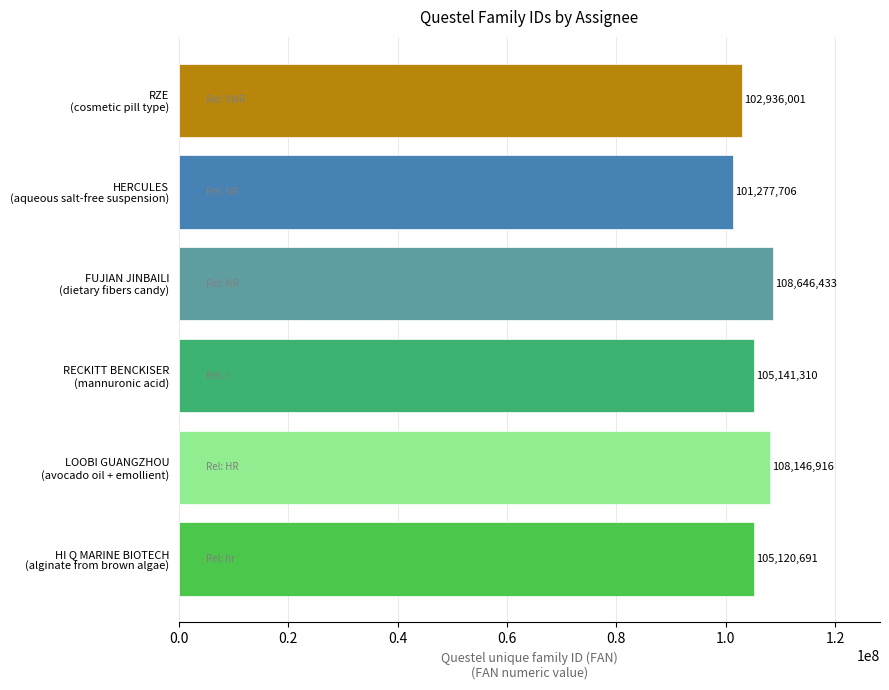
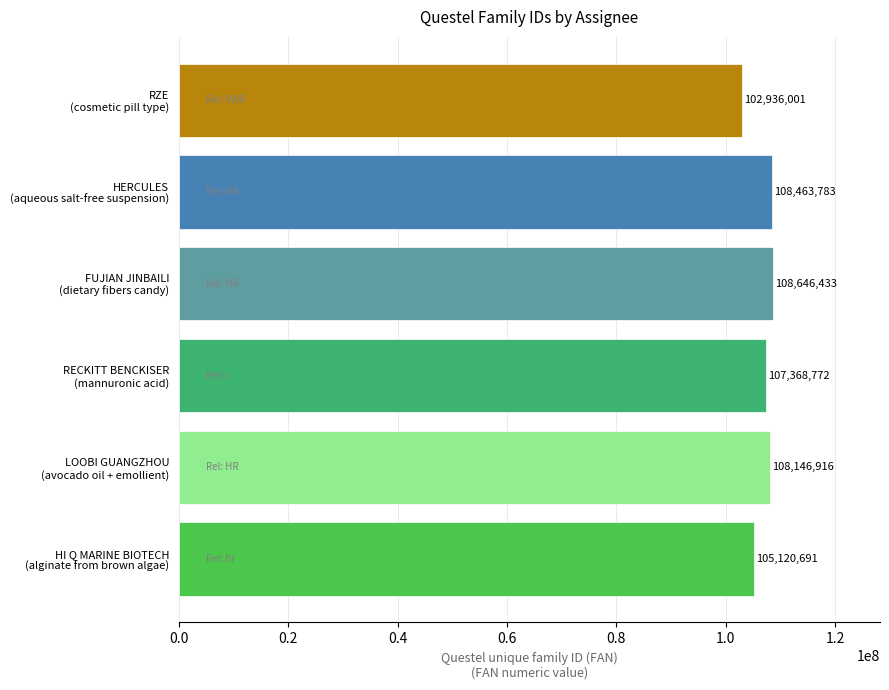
  {
    "RZE (cosmetic pill type)": "102,936,001",
-   "HERCULES (aqueous salt-free suspension)": "101,277,706",
+   "HERCULES (aqueous salt-free suspension)": "108,463,783",
    "FUJIAN JINBAILI (dietary fibers candy)": "108,646,433",
-   "RECKITT BENCKISER (mannuronic acid)": "105,141,310",
+   "RECKITT BENCKISER (mannuronic acid)": "107,368,772",
    "LOOBI GUANGZHOU (avocado oil + emollient)": "108,146,916",
    "HI Q MARINE BIOTECH (alginate from brown algae)": "105,120,691"
  }
